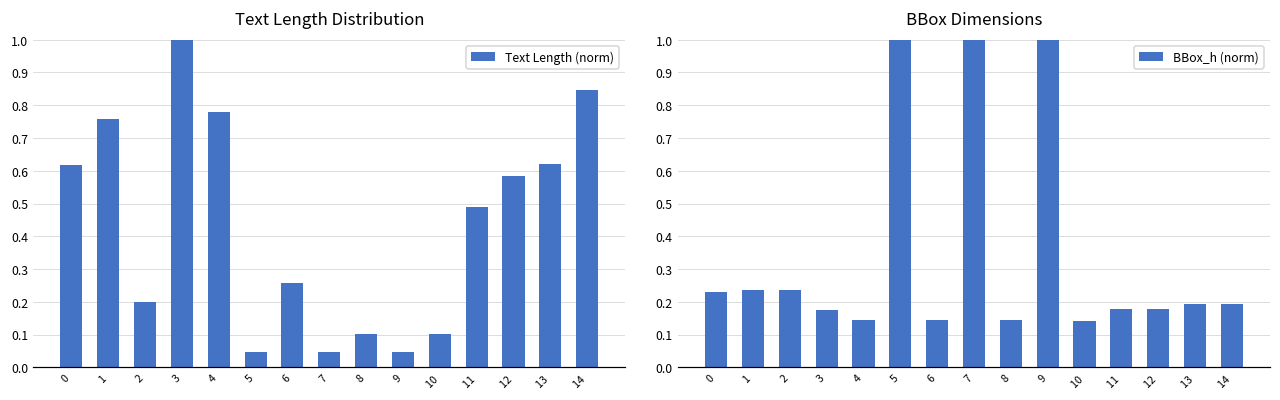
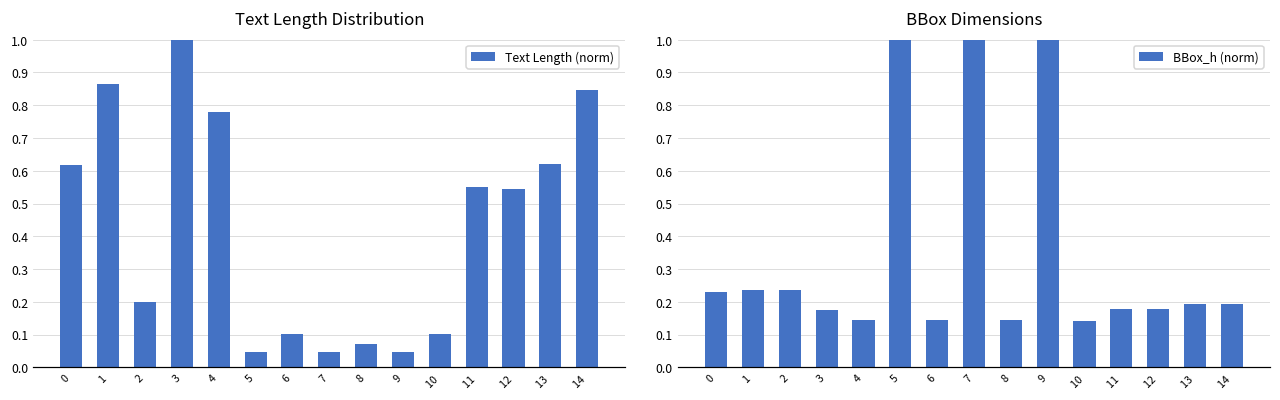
  {
    "Text Length Distribution": {
      "0": 0.62,
-     "1": 0.76,
+     "1": 0.87,
      "2": 0.20,
      "3": 1.00,
      "4": 0.78,
      "5": 0.05,
-     "6": 0.26,
+     "6": 0.10,
      "7": 0.05,
-     "8": 0.10,
+     "8": 0.07,
      "9": 0.05,
      "10": 0.10,
-     "11": 0.49,
-     "12": 0.59,
+     "11": 0.55,
+     "12": 0.55,
      "13": 0.62,
      "14": 0.85
    },
    "BBox Dimensions": {
      "0": 0.23,
      "1": 0.24,
      "2": 0.24,
      "3": 0.18,
      "4": 0.14,
      "5": 1.00,
      "6": 0.14,
      "7": 1.00,
      "8": 0.14,
      "9": 1.00,
      "10": 0.14,
      "11": 0.18,
      "12": 0.18,
      "13": 0.19,
      "14": 0.19
    }
  }
